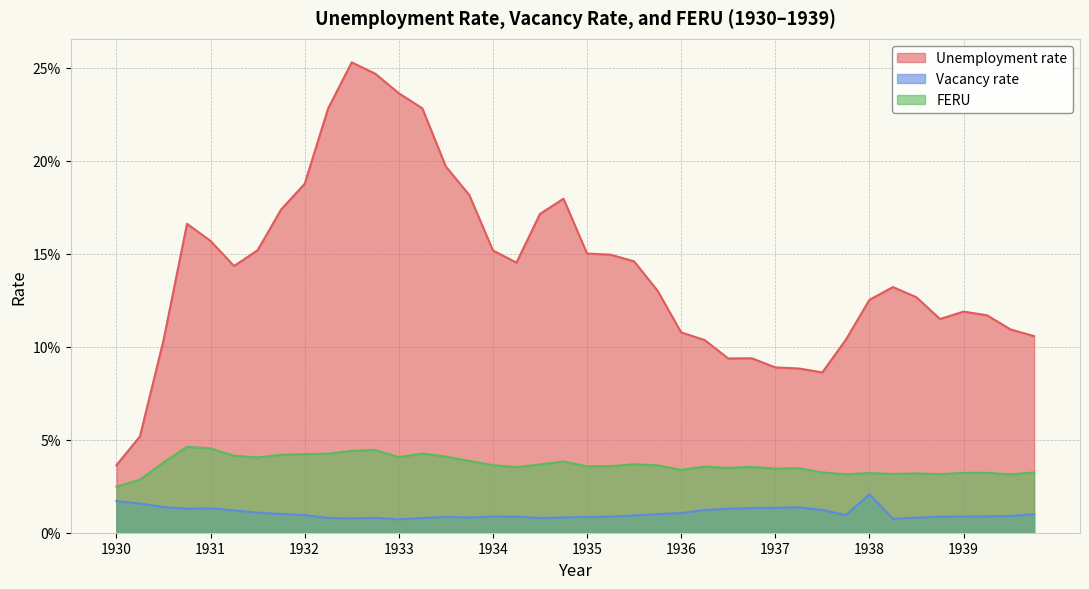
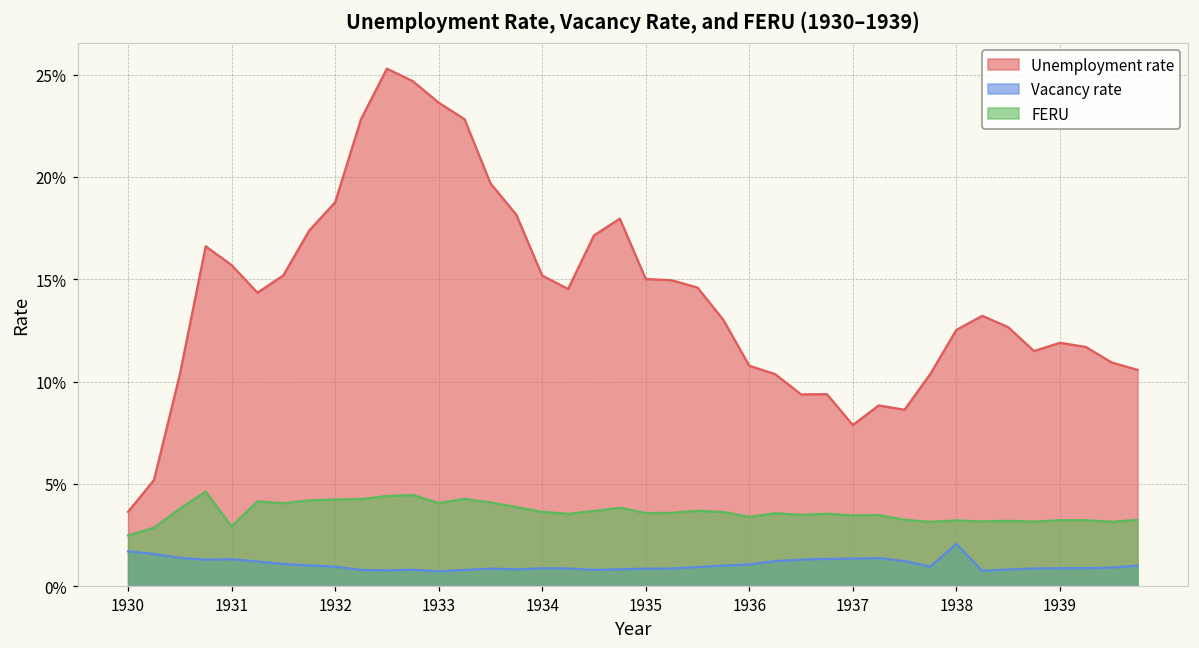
  {
    "Unemployment rate": {
      "1930": "3.6%",
      "1931": "15.7%",
      "1932": "18.8%",
      "1933": "23.6%",
      "1934": "15.2%",
      "1935": "15.0%",
      "1936": "10.8%",
-     "1937": "8.9%",
+     "1937": "7.9%",
      "1938": "12.5%",
      "1939": "11.9%"
    },
    "Vacancy rate": {
      "1930": "1.7%",
      "1931": "1.3%",
      "1932": "1.0%",
      "1933": "0.7%",
      "1934": "0.9%",
      "1935": "0.9%",
      "1936": "1.1%",
      "1937": "1.3%",
      "1938": "2.1%",
      "1939": "0.9%"
    },
    "FERU": {
      "1930": "2.5%",
-     "1931": "4.5%",
+     "1931": "2.9%",
      "1932": "4.2%",
      "1933": "4.1%",
      "1934": "3.6%",
      "1935": "3.6%",
      "1936": "3.4%",
      "1937": "3.5%",
      "1938": "3.2%",
      "1939": "3.2%"
    }
  }
